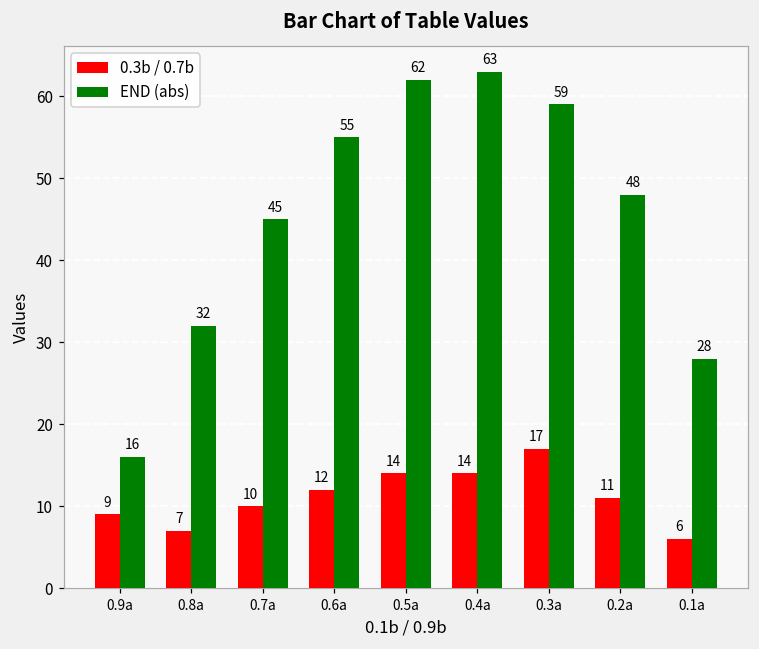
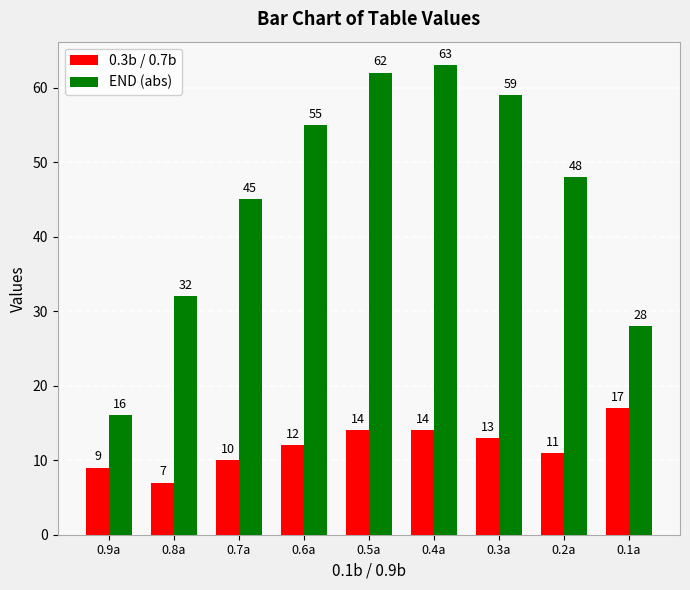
  {
    "0.3b / 0.7b": {
      "0.9a": 9,
      "0.8a": 7,
      "0.7a": 10,
      "0.6a": 12,
      "0.5a": 14,
      "0.4a": 14,
-     "0.3a": 17,
+     "0.3a": 13,
      "0.2a": 11,
-     "0.1a": 6
+     "0.1a": 17
    },
    "END (abs)": {
      "0.9a": 16,
      "0.8a": 32,
      "0.7a": 45,
      "0.6a": 55,
      "0.5a": 62,
      "0.4a": 63,
      "0.3a": 59,
      "0.2a": 48,
      "0.1a": 28
    }
  }
